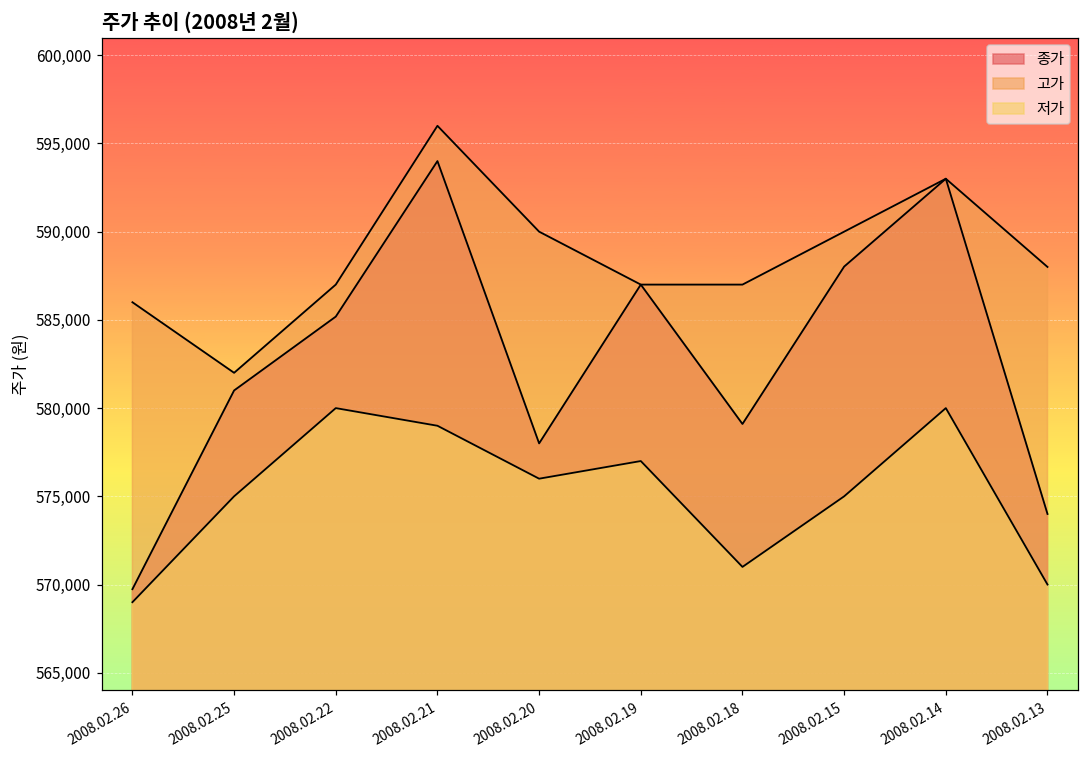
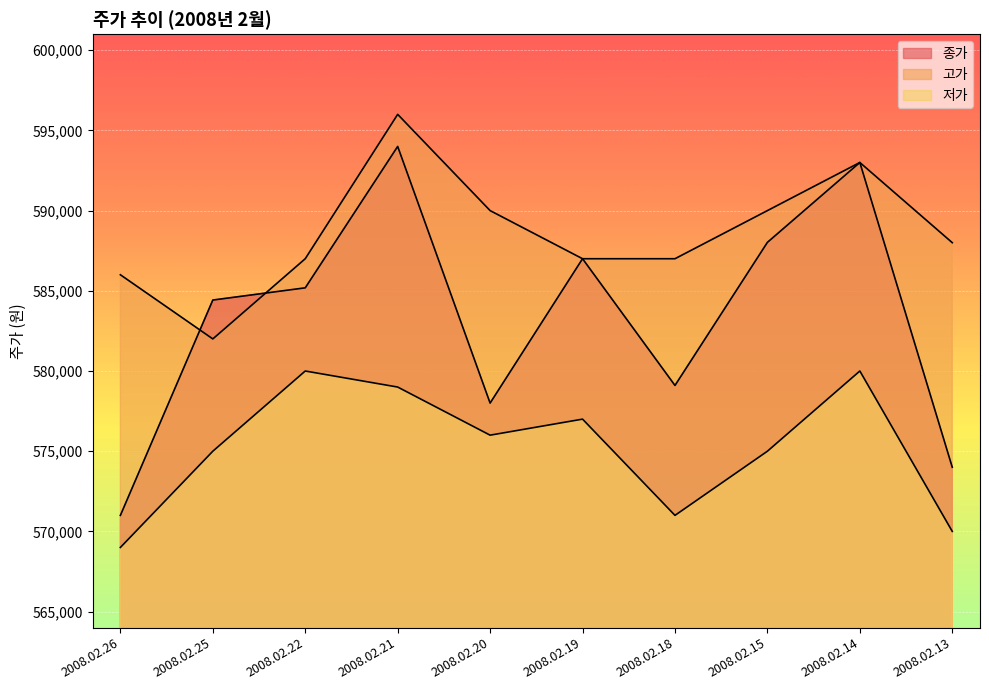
  {
    "종가": {
-     "2008.02.26": "569,700",
-     "2008.02.25": "581,000",
+     "2008.02.26": "571,000",
+     "2008.02.25": "584,400",
      "2008.02.22": "585,200",
      "2008.02.21": "594,000",
      "2008.02.20": "578,000",
      "2008.02.18": "579,100",
      "2008.02.15": "588,000",
      "2008.02.13": "574,000"
    }
  }
